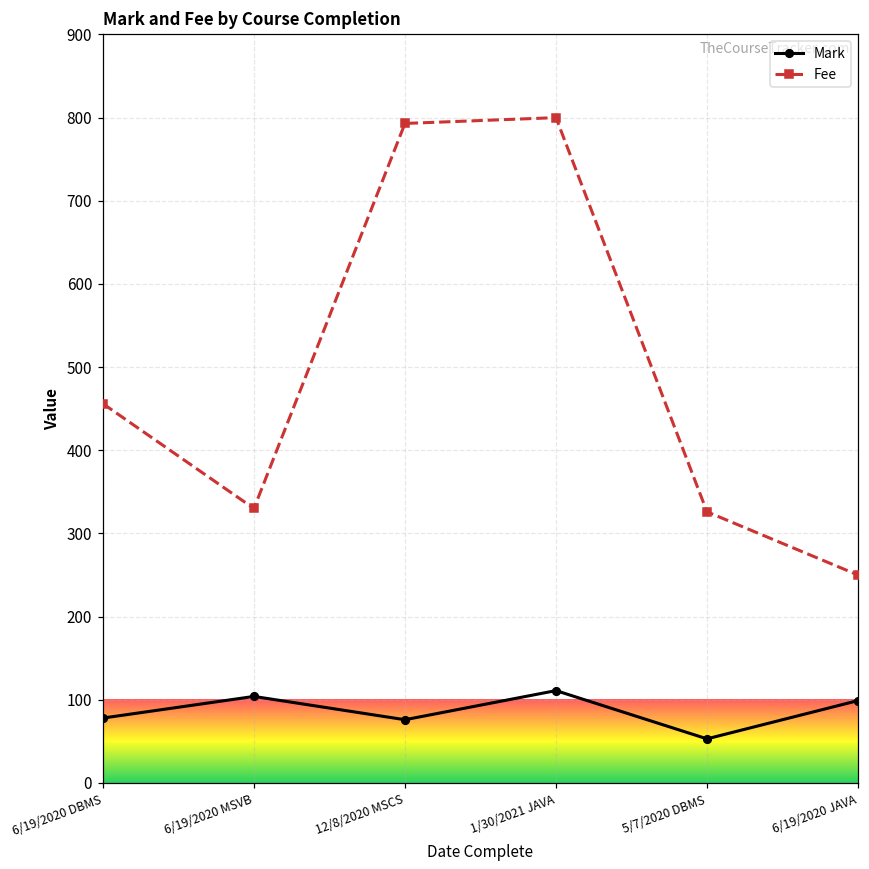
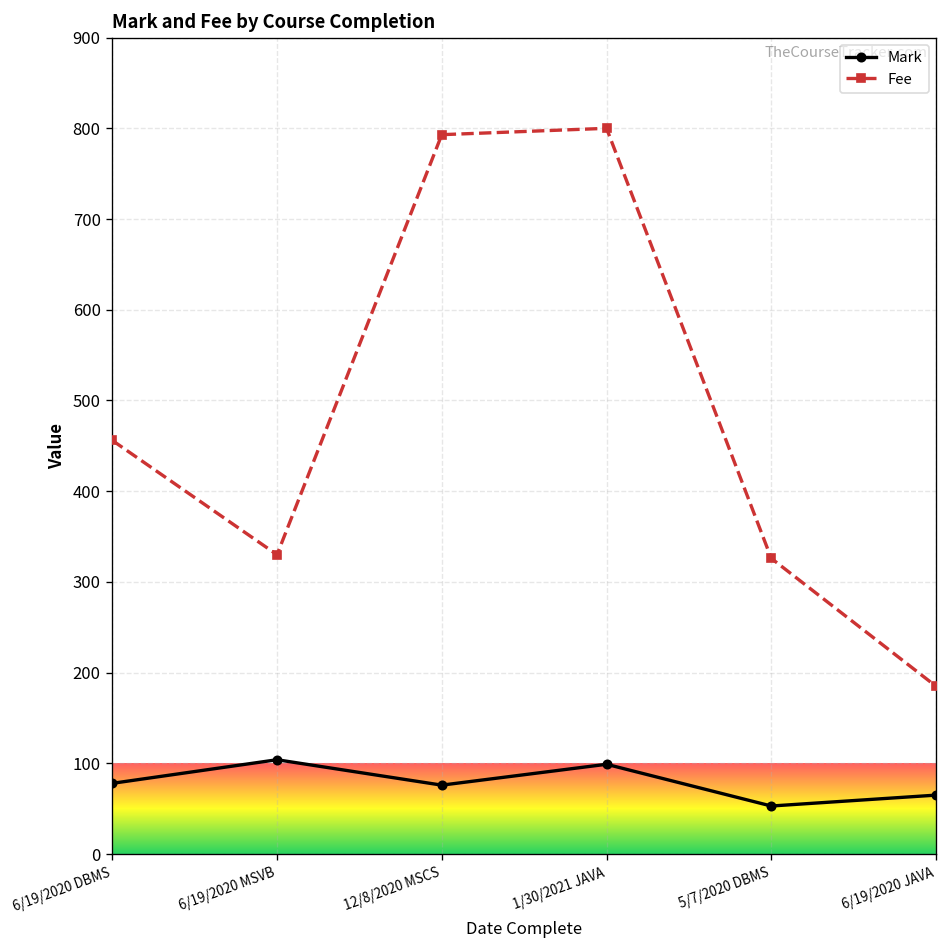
  {
    "Mark": {
      "6/19/2020 DBMS": 80,
      "6/19/2020 MSVB": 100,
      "12/8/2020 MSCS": 80,
-     "1/30/2021 JAVA": 110,
+     "1/30/2021 JAVA": 100,
      "5/7/2020 DBMS": 50,
-     "6/19/2020 JAVA": 100
+     "6/19/2020 JAVA": 70
    },
    "Fee": {
      "6/19/2020 DBMS": 460,
      "6/19/2020 MSVB": 330,
      "12/8/2020 MSCS": 790,
      "1/30/2021 JAVA": 800,
      "5/7/2020 DBMS": 330,
-     "6/19/2020 JAVA": 250
+     "6/19/2020 JAVA": 190
    }
  }
